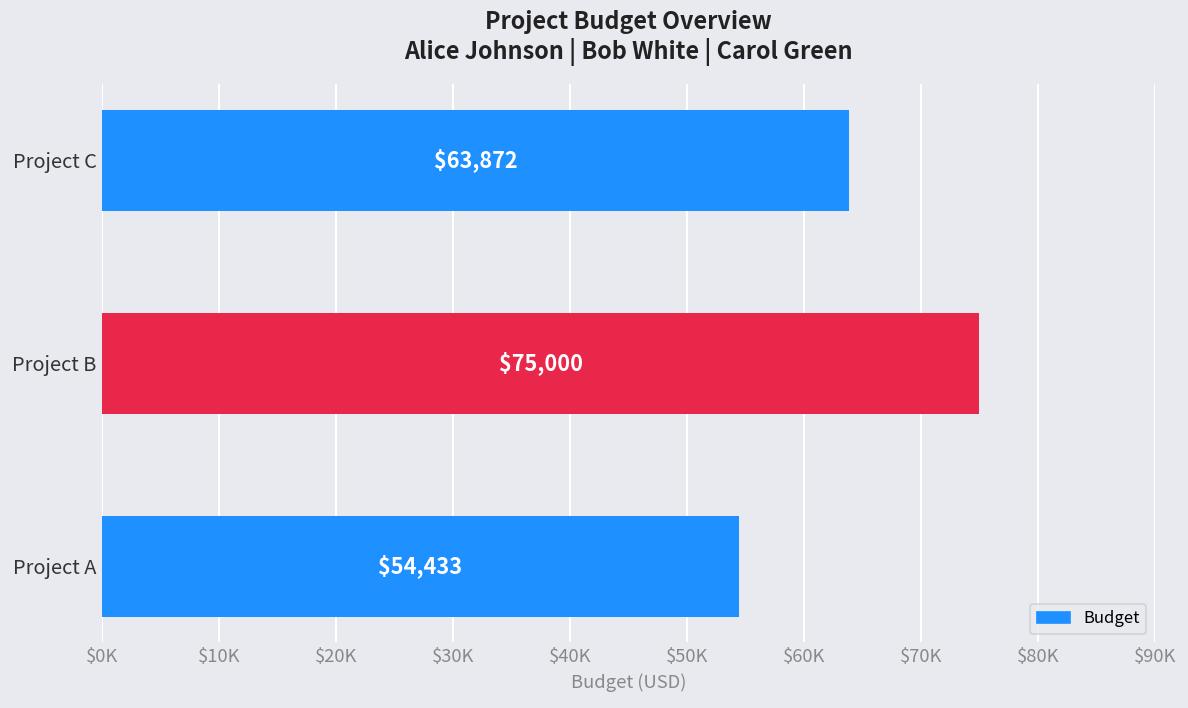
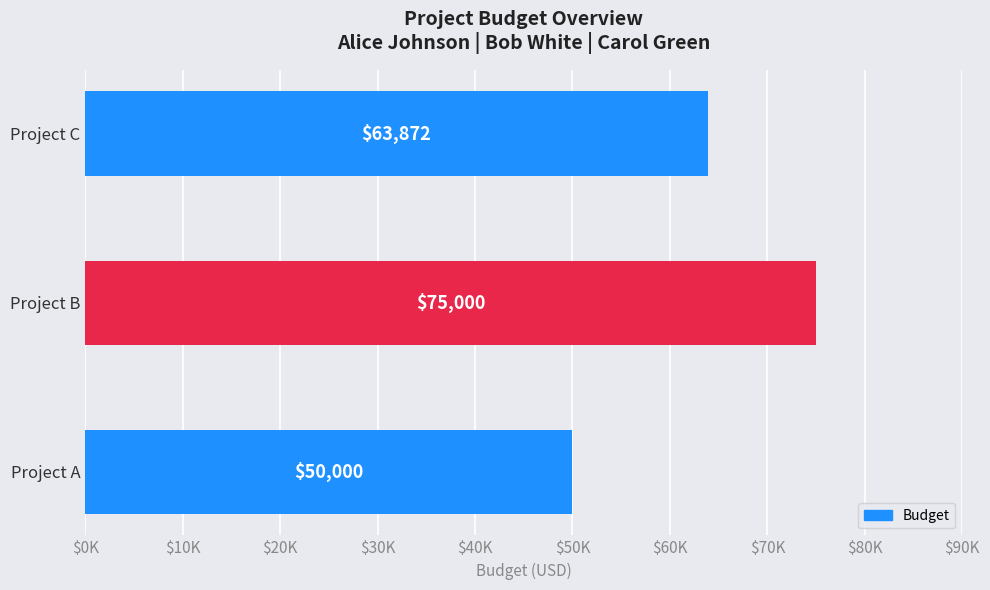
  {
    "Project C": "$63,872",
    "Project B": "$75,000",
-   "Project A": "$54,433"
+   "Project A": "$50,000"
  }
